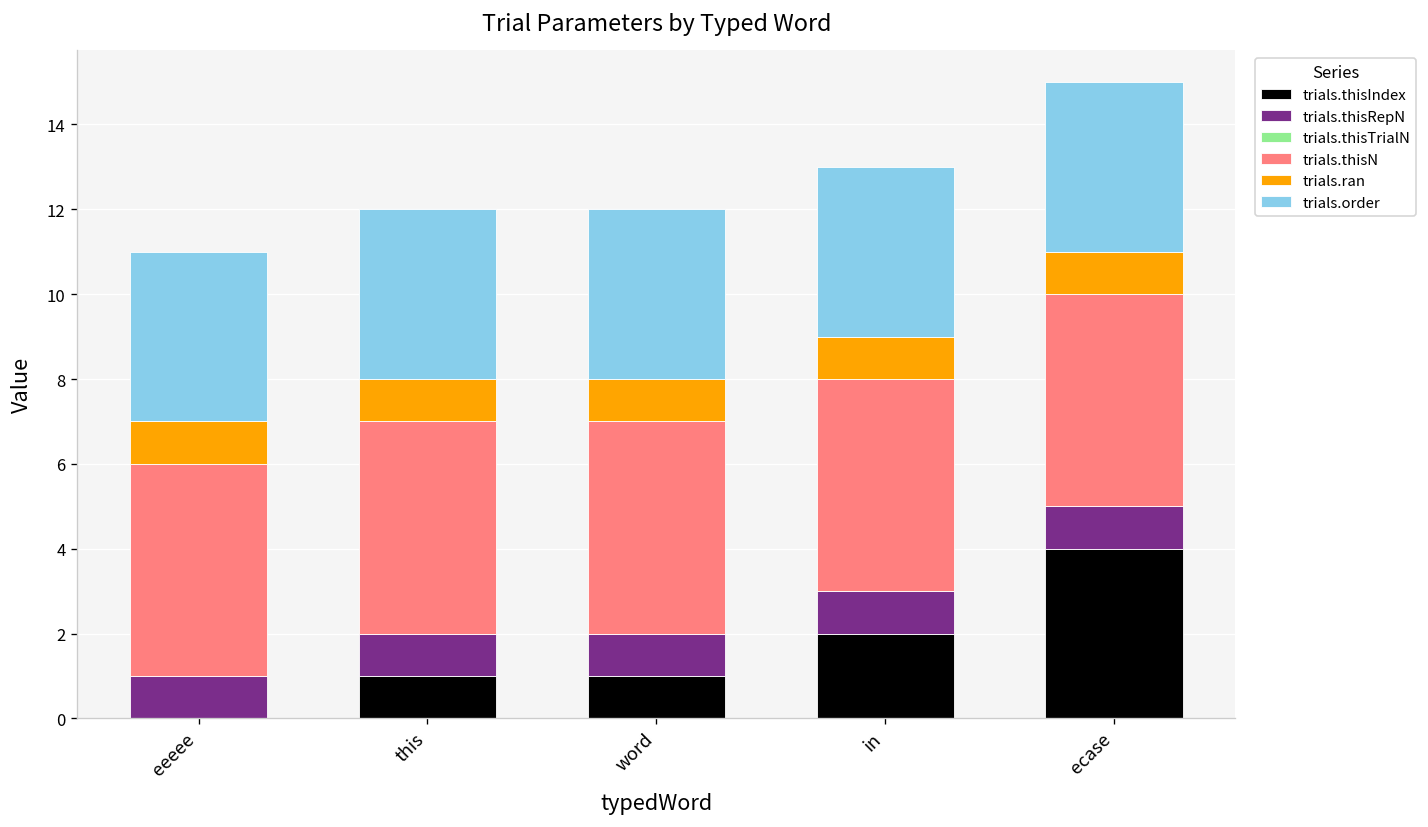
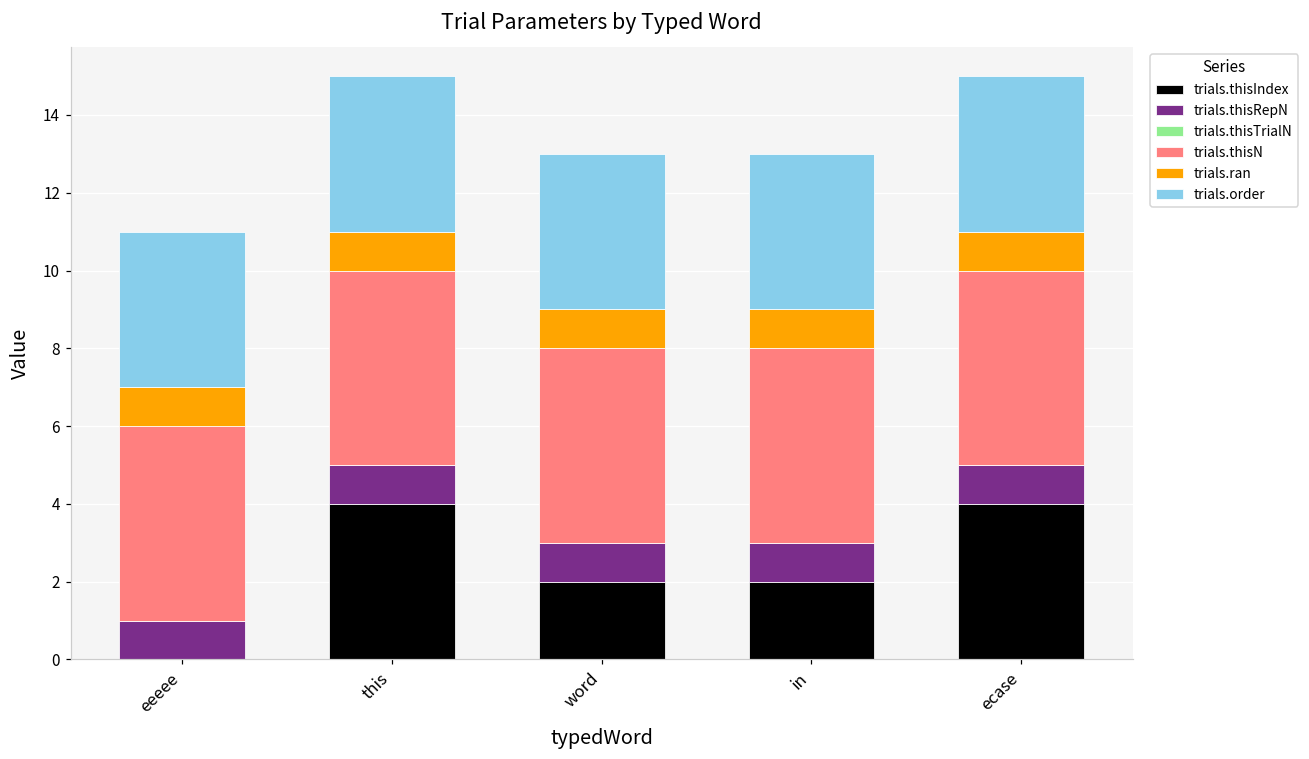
  {
    "trials.thisIndex": {
      "eeeee": 0,
-     "this": 1,
-     "word": 1,
+     "this": 4,
+     "word": 2,
      "in": 2,
      "ecase": 4
    },
    "trials.thisN": {
      "eeeee": 5,
      "this": 5,
      "word": 5,
      "in": 5,
      "ecase": 5
    },
    "trials.ran": {
      "eeeee": 1,
      "this": 1,
      "word": 1,
      "in": 1,
      "ecase": 1
    },
    "trials.order": {
      "eeeee": 4,
      "this": 4,
      "word": 4,
      "in": 4,
      "ecase": 4
    }
  }
